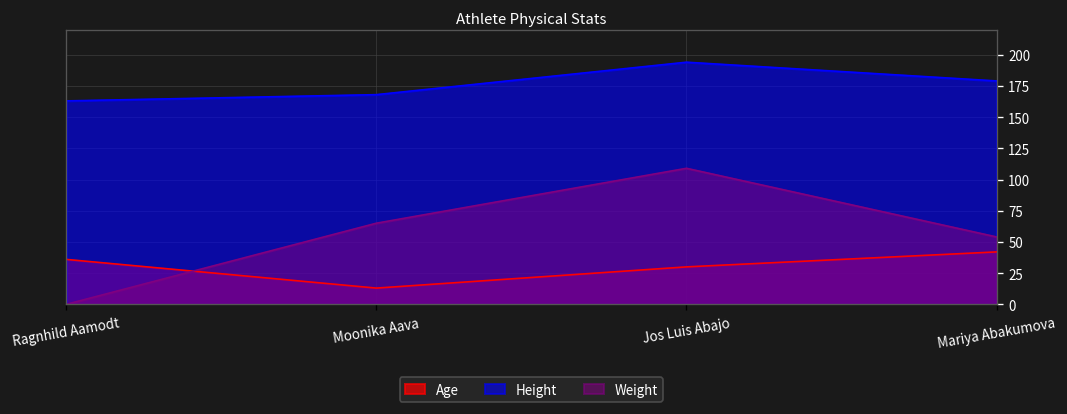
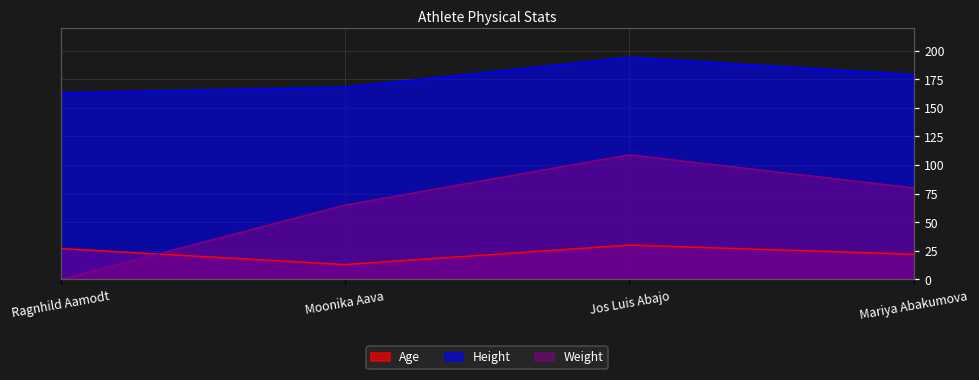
  {
    "Age": {
-     "Ragnhild Aamodt": 36,
+     "Ragnhild Aamodt": 27,
      "Moonika Aava": 13,
      "Jos Luis Abajo": 30,
-     "Mariya Abakumova": 42
+     "Mariya Abakumova": 22
    },
    "Height": {
      "Ragnhild Aamodt": 163,
      "Moonika Aava": 168,
      "Jos Luis Abajo": 194,
      "Mariya Abakumova": 179
    },
    "Weight": {
      "Ragnhild Aamodt": 0,
      "Moonika Aava": 65,
      "Jos Luis Abajo": 109,
-     "Mariya Abakumova": 54
+     "Mariya Abakumova": 80
    }
  }
